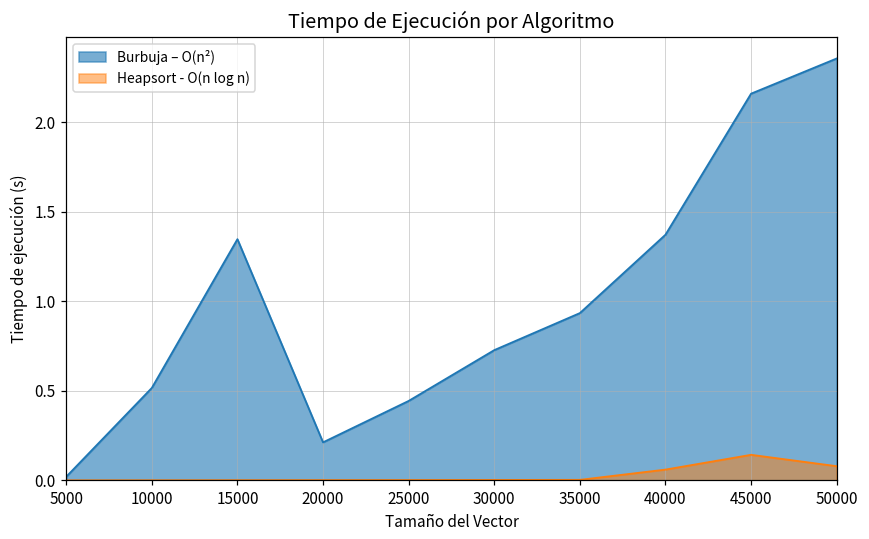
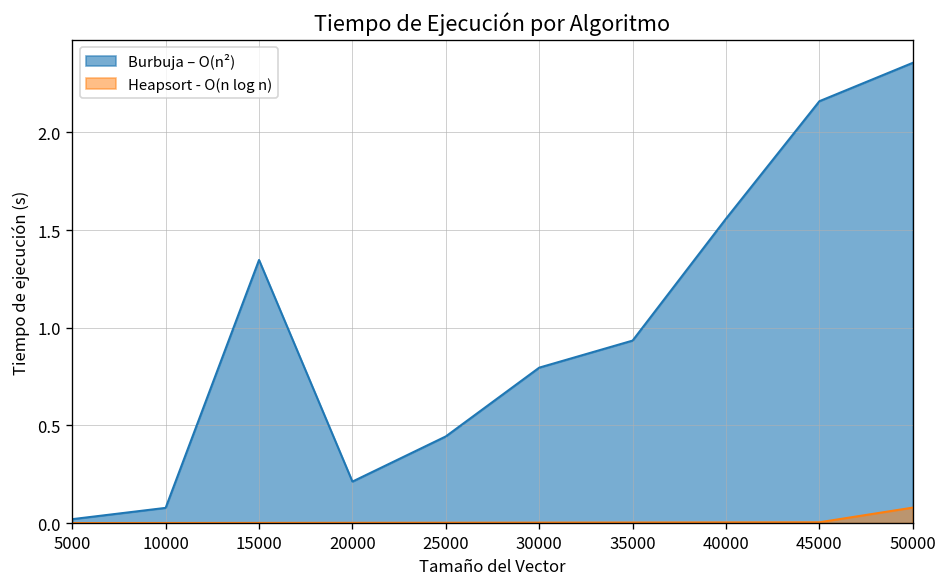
  {
    "Burbuja – O(n²)": {
      "5000": 0.02,
-     "10000": 0.52,
+     "10000": 0.08,
      "15000": 1.35,
      "20000": 0.21,
      "25000": 0.44,
-     "30000": 0.73,
+     "30000": 0.80,
      "35000": 0.93,
-     "40000": 1.37,
+     "40000": 1.56,
      "45000": 2.16,
      "50000": 2.36
    },
    "Heapsort - O(n log n)": {
      "5000": 0.00,
      "10000": 0.00,
      "15000": 0.00,
      "20000": 0.00,
      "25000": 0.00,
      "30000": 0.00,
      "35000": 0.00,
-     "40000": 0.06,
-     "45000": 0.14,
+     "40000": 0.00,
+     "45000": 0.00,
      "50000": 0.08
    }
  }
